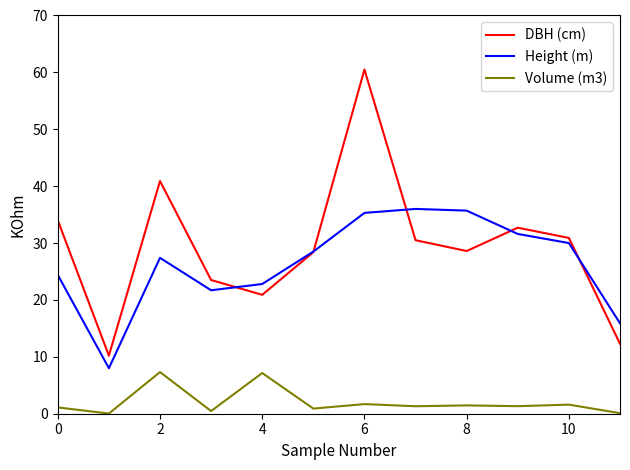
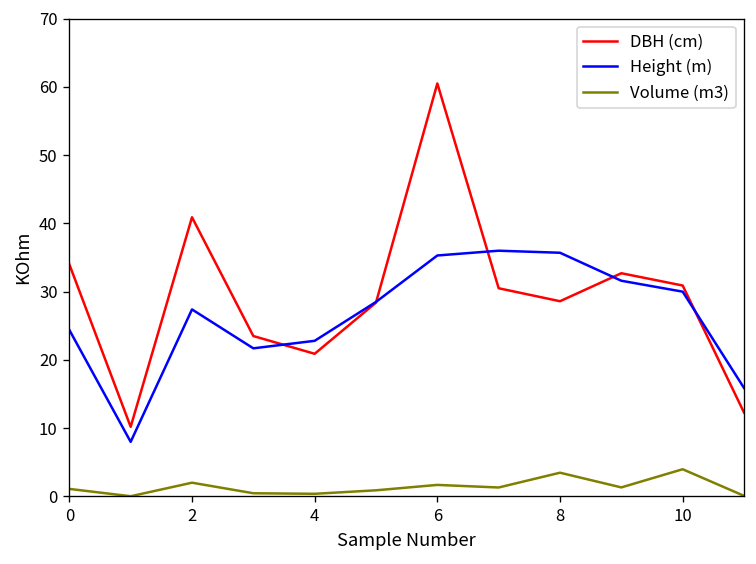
  {
    "DBH (cm)": {
      "0": 34,
      "2": 41,
      "4": 21,
      "6": 61,
      "8": 29,
      "10": 31
    },
    "Height (m)": {
      "0": 24,
      "2": 27,
      "4": 23,
      "6": 35,
      "8": 36,
      "10": 30
    },
    "Volume (m3)": {
      "0": 1,
-     "2": 7,
-     "4": 7,
+     "2": 2,
+     "4": 0,
      "6": 2,
-     "8": 1,
-     "10": 2
+     "8": 3,
+     "10": 4
    }
  }
